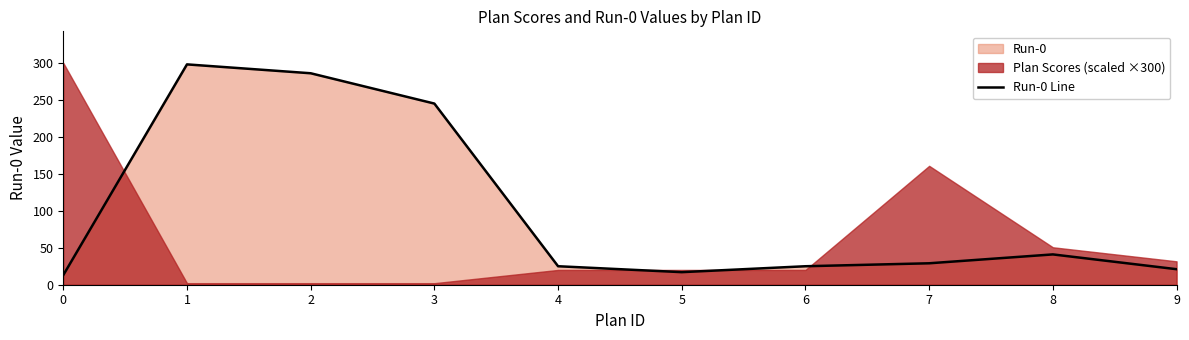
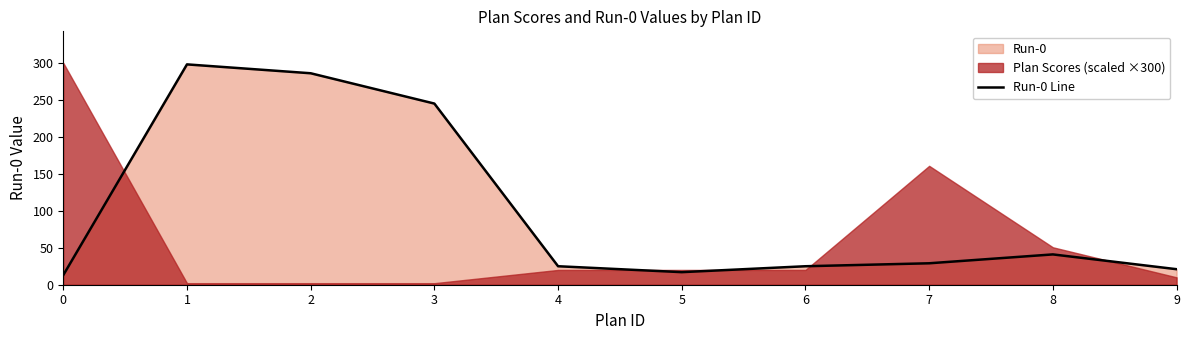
  {
    "Run-0": {
      "0": 10,
      "1": 300,
      "2": 290,
      "3": 250,
      "4": 30,
      "6": 30,
      "7": 30,
      "8": 40,
      "9": 20
    },
    "Plan Scores (scaled ×300)": {
      "0": 300,
      "4": 20,
      "6": 20,
      "7": 160,
      "8": 50,
-     "9": 30
+     "9": 10
    }
  }
